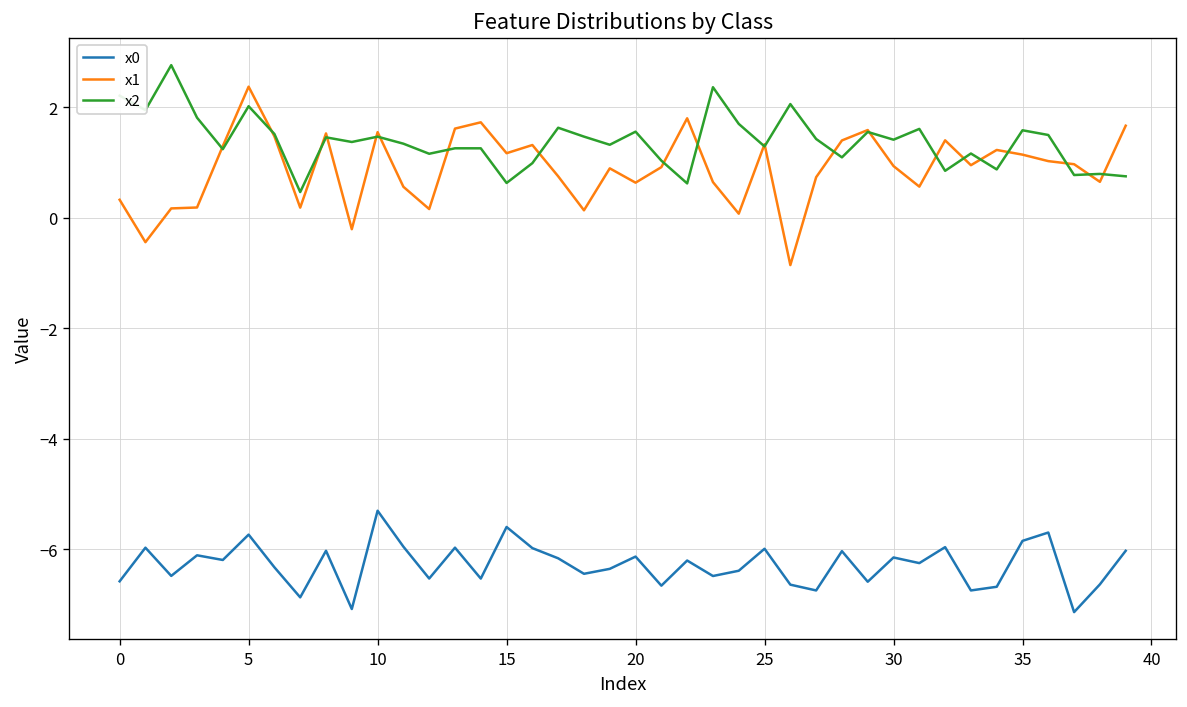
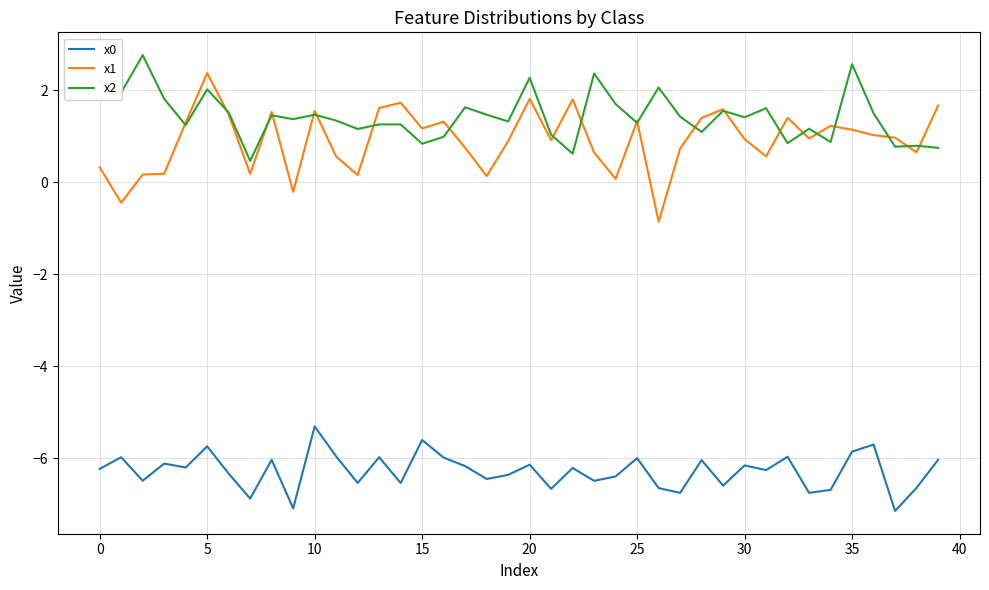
  {
    "x0": {
-     "0": -6.6,
+     "0": -6.2,
      "5": -5.7,
      "10": -5.3,
      "15": -5.6,
      "20": -6.1,
      "25": -6.0,
      "30": -6.2,
      "35": -5.9
    },
    "x1": {
      "0": 0.3,
      "5": 2.4,
      "10": 1.6,
      "15": 1.2,
-     "20": 0.6,
+     "20": 1.8,
      "30": 0.9,
      "35": 1.1
    },
    "x2": {
      "5": 2.0,
      "10": 1.5,
-     "15": 0.6,
-     "20": 1.6,
+     "15": 0.8,
+     "20": 2.3,
      "30": 1.4,
-     "35": 1.6
+     "35": 2.6
    }
  }
